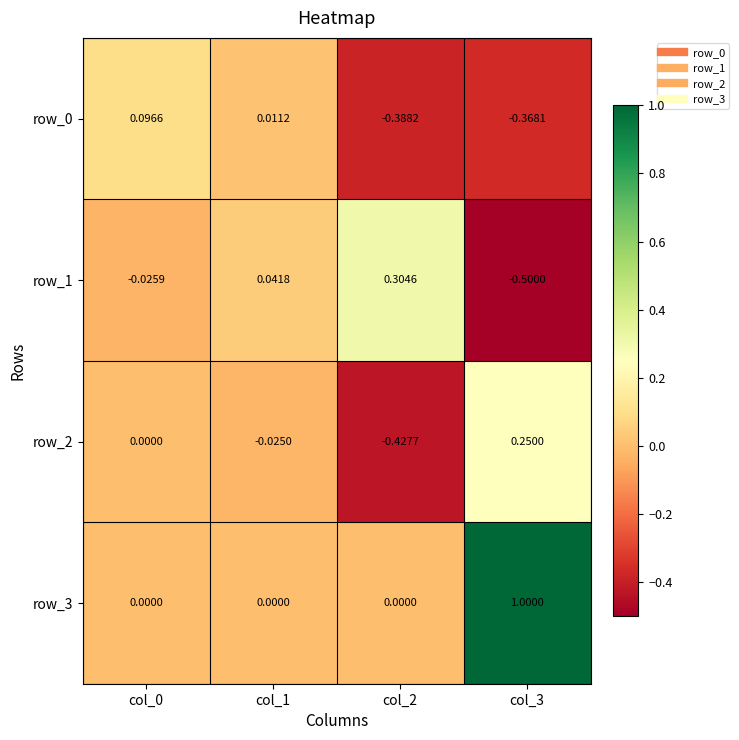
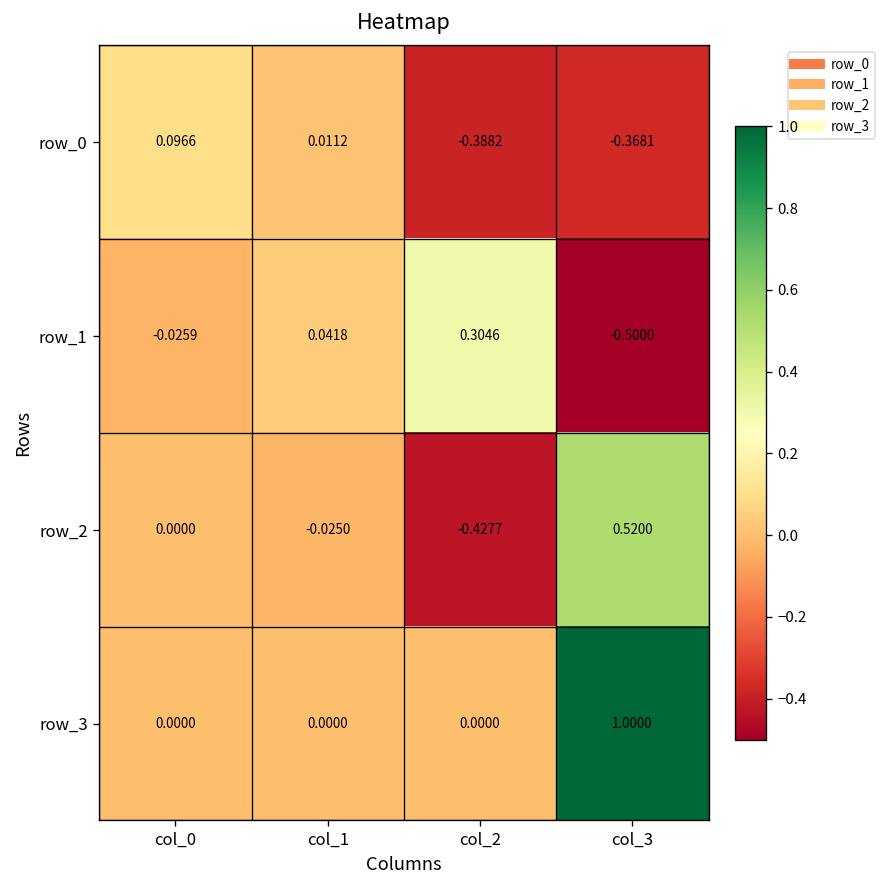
  {
    "row_0": {
      "col_0": 0.0966,
      "col_1": 0.0112,
      "col_2": -0.3882,
      "col_3": -0.3681
    },
    "row_1": {
      "col_0": -0.0259,
      "col_1": 0.0418,
      "col_2": 0.3046,
      "col_3": -0.5000
    },
    "row_2": {
      "col_0": 0.0000,
      "col_1": -0.0250,
      "col_2": -0.4277,
-     "col_3": 0.2500
+     "col_3": 0.5200
    },
    "row_3": {
      "col_0": 0.0000,
      "col_1": 0.0000,
      "col_2": 0.0000,
      "col_3": 1.0000
    }
  }
